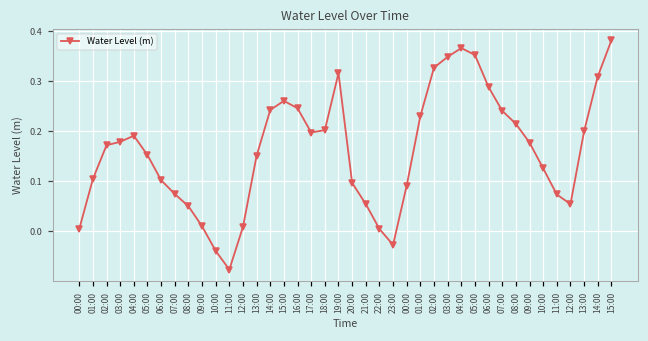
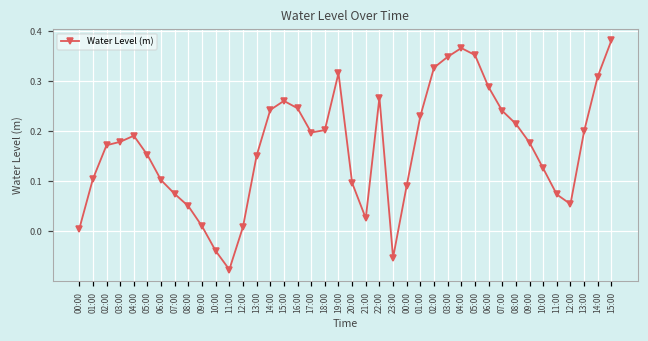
  {
    "16:00": 0.25,
    "17:00": 0.20,
    "18:00": 0.20,
    "19:00": 0.32,
    "20:00": 0.10,
-   "21:00": 0.05,
-   "22:00": 0.00,
-   "23:00": -0.03
+   "21:00": 0.03,
+   "22:00": 0.27,
+   "23:00": -0.05
  }
